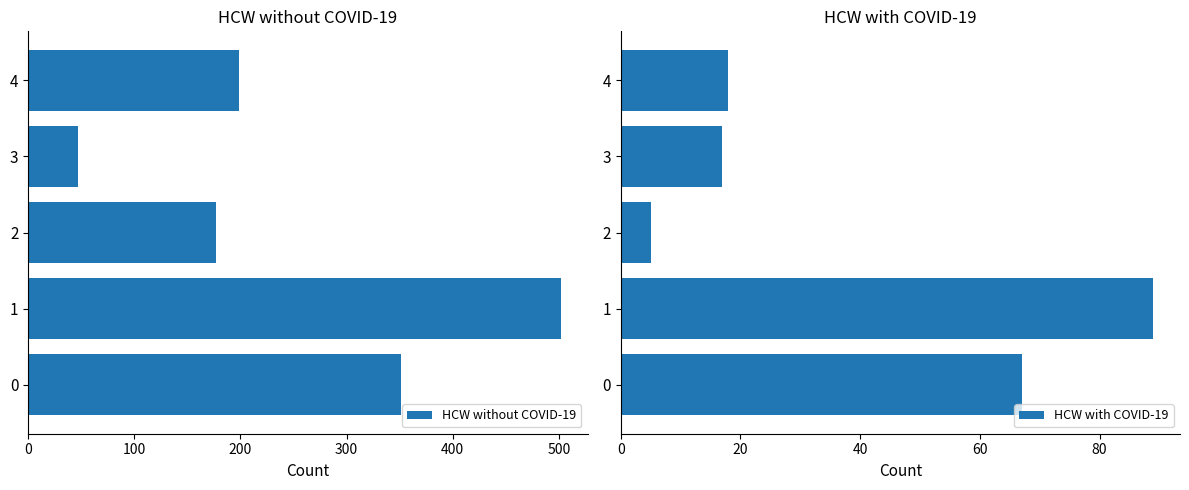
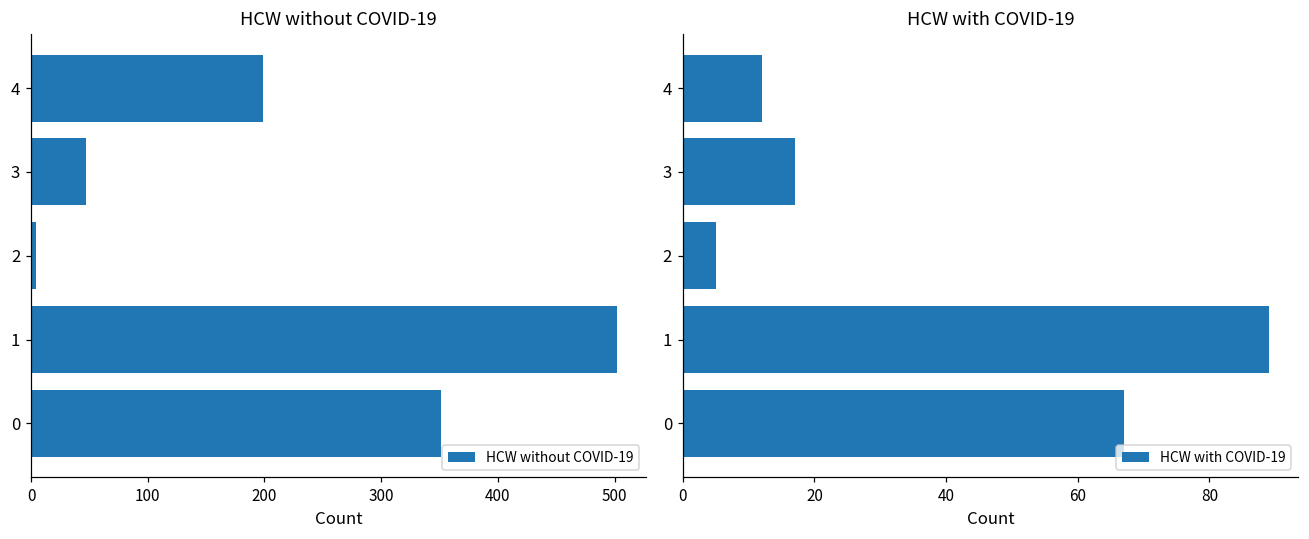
  {
    "HCW without COVID-19": {
      "4": 199,
      "3": 47,
-     "2": 177,
+     "2": 4,
      "1": 502,
      "0": 351
    },
    "HCW with COVID-19": {
-     "4": 18,
+     "4": 12,
      "3": 17,
      "2": 5,
      "1": 89,
      "0": 67
    }
  }
